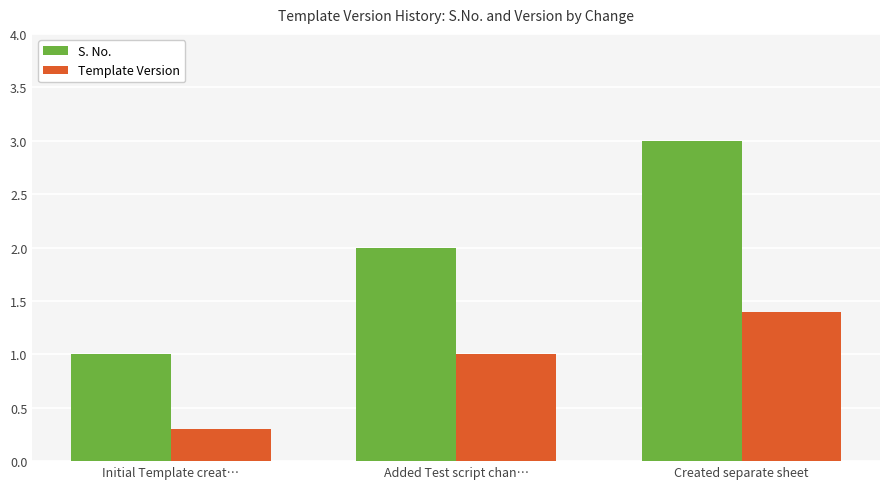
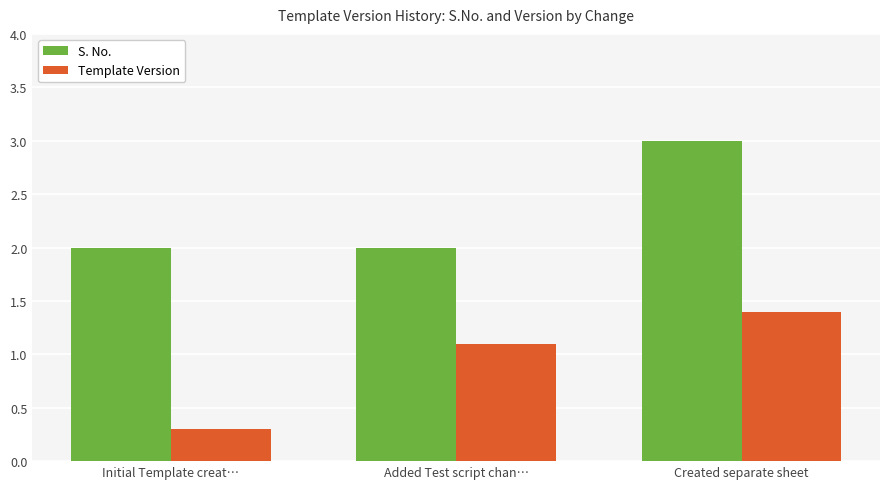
  {
    "S. No.": {
-     "Initial Template creat…": 1,
+     "Initial Template creat…": 2,
      "Added Test script chan…": 2,
      "Created separate sheet": 3
    },
    "Template Version": {
      "Initial Template creat…": 0.3,
-     "Added Test script chan…": 1.0,
+     "Added Test script chan…": 1.1,
      "Created separate sheet": 1.4
    }
  }
